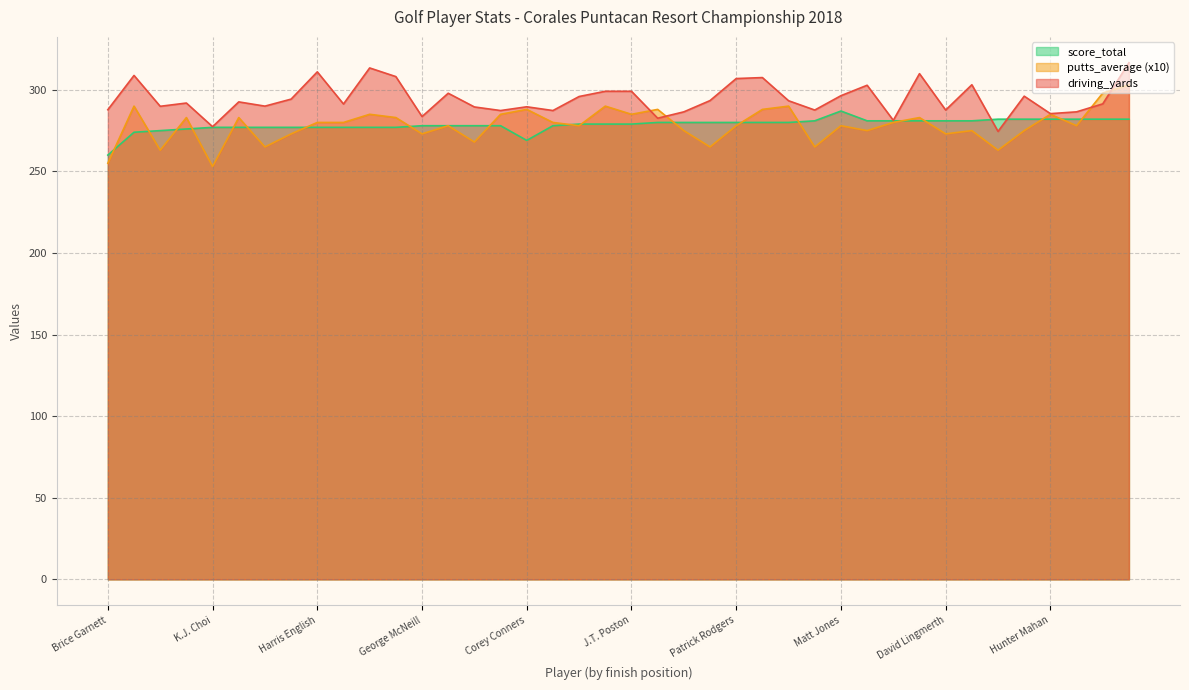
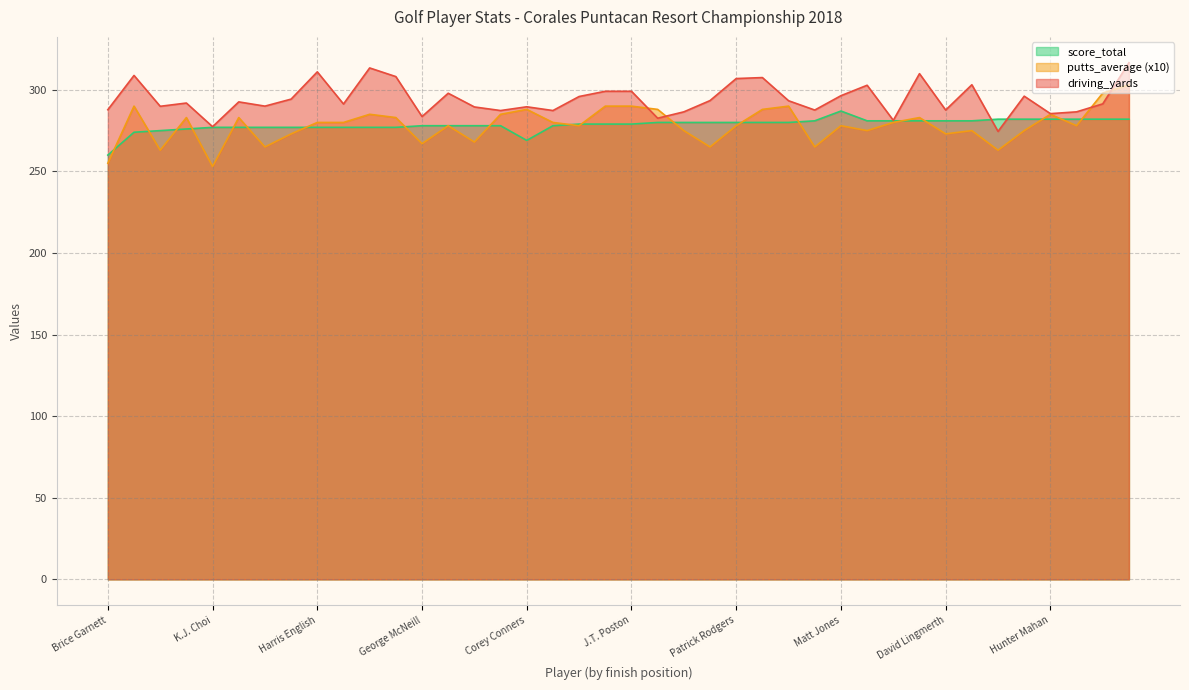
  {
    "score_total": {
      "Brice Garnett": 260,
      "Harris English": 277,
      "George McNeill": 278,
      "Corey Conners": 269,
      "J.T. Poston": 279,
      "Patrick Rodgers": 280,
      "Matt Jones": 287,
      "David Lingmerth": 281,
      "Hunter Mahan": 282
    },
    "putts_average (x10)": {
      "Brice Garnett": 255,
      "K.J. Choi": 253,
      "Harris English": 280,
-     "George McNeill": 273,
+     "George McNeill": 267,
      "Corey Conners": 288,
-     "J.T. Poston": 285,
+     "J.T. Poston": 290,
      "Patrick Rodgers": 278,
      "Matt Jones": 278,
      "David Lingmerth": 273
    },
    "driving_yards": {
      "Brice Garnett": 288,
      "Harris English": 311,
      "George McNeill": 284,
      "Corey Conners": 290,
      "J.T. Poston": 299,
      "Patrick Rodgers": 307,
      "Matt Jones": 296,
      "David Lingmerth": 288
    }
  }
